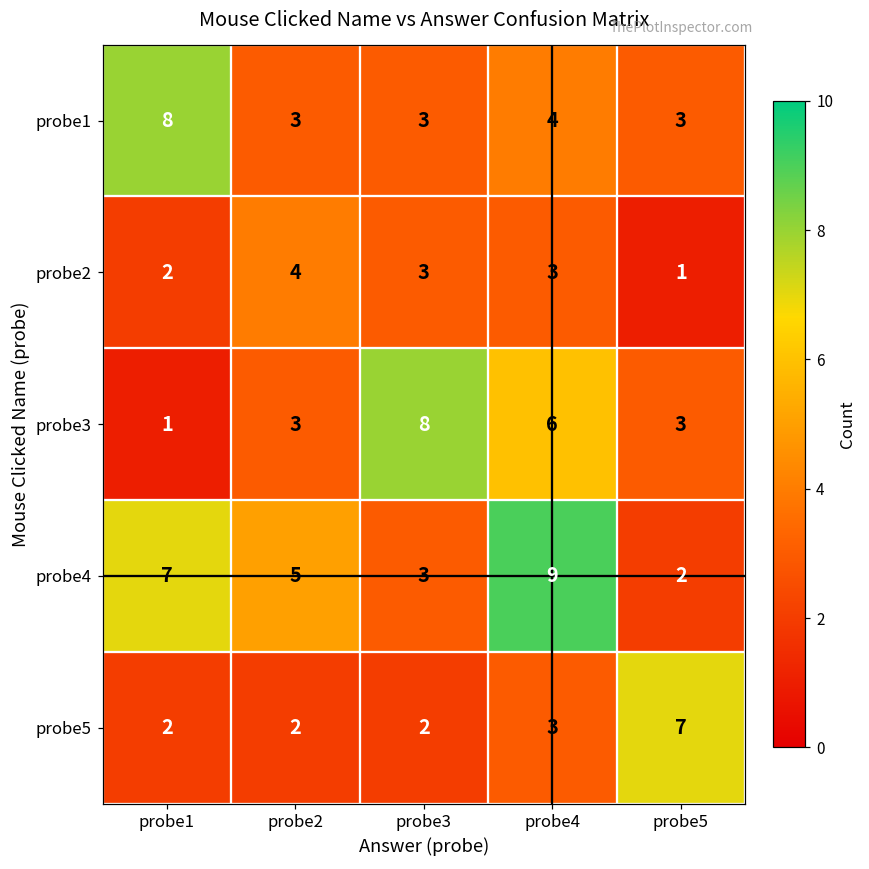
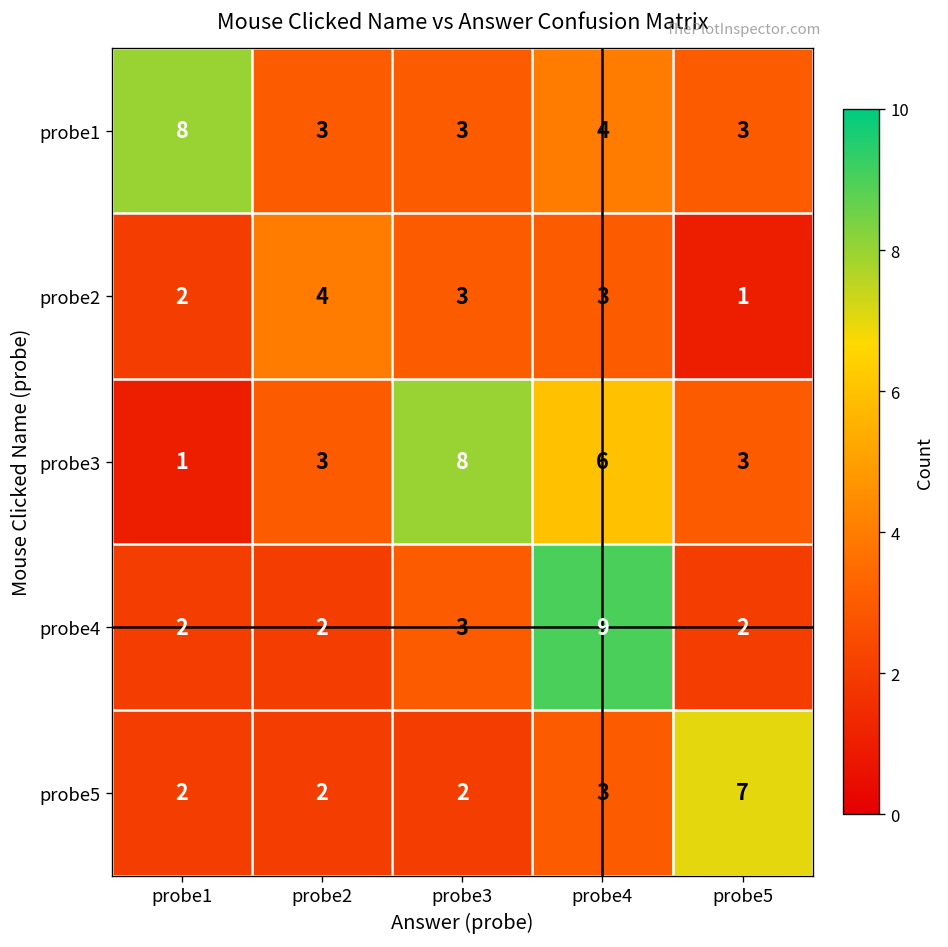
  {
    "probe1": {
      "probe1": 8,
      "probe2": 3,
      "probe3": 3,
      "probe4": 4,
      "probe5": 3
    },
    "probe2": {
      "probe1": 2,
      "probe2": 4,
      "probe3": 3,
      "probe4": 3,
      "probe5": 1
    },
    "probe3": {
      "probe1": 1,
      "probe2": 3,
      "probe3": 8,
      "probe4": 6,
      "probe5": 3
    },
    "probe4": {
-     "probe1": 7,
-     "probe2": 5,
+     "probe1": 2,
+     "probe2": 2,
      "probe3": 3,
      "probe4": 9,
      "probe5": 2
    },
    "probe5": {
      "probe1": 2,
      "probe2": 2,
      "probe3": 2,
      "probe4": 3,
      "probe5": 7
    }
  }
